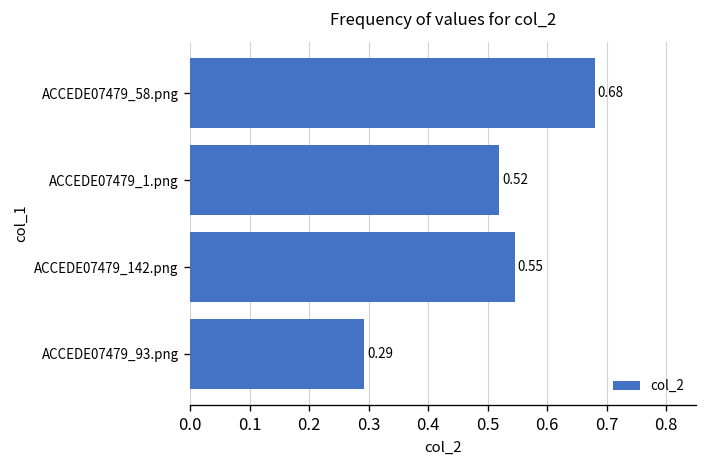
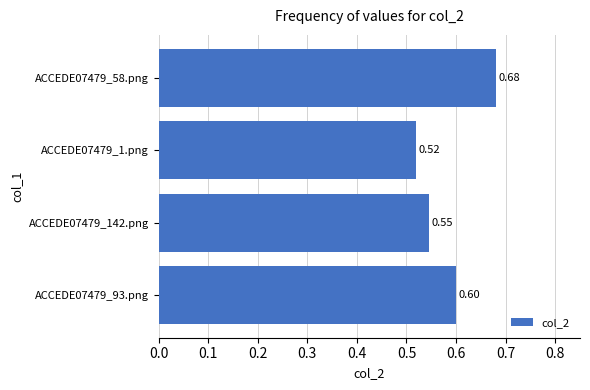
  {
    "ACCEDE07479_58.png": 0.68,
    "ACCEDE07479_1.png": 0.52,
    "ACCEDE07479_142.png": 0.55,
-   "ACCEDE07479_93.png": 0.29
+   "ACCEDE07479_93.png": 0.60
  }
